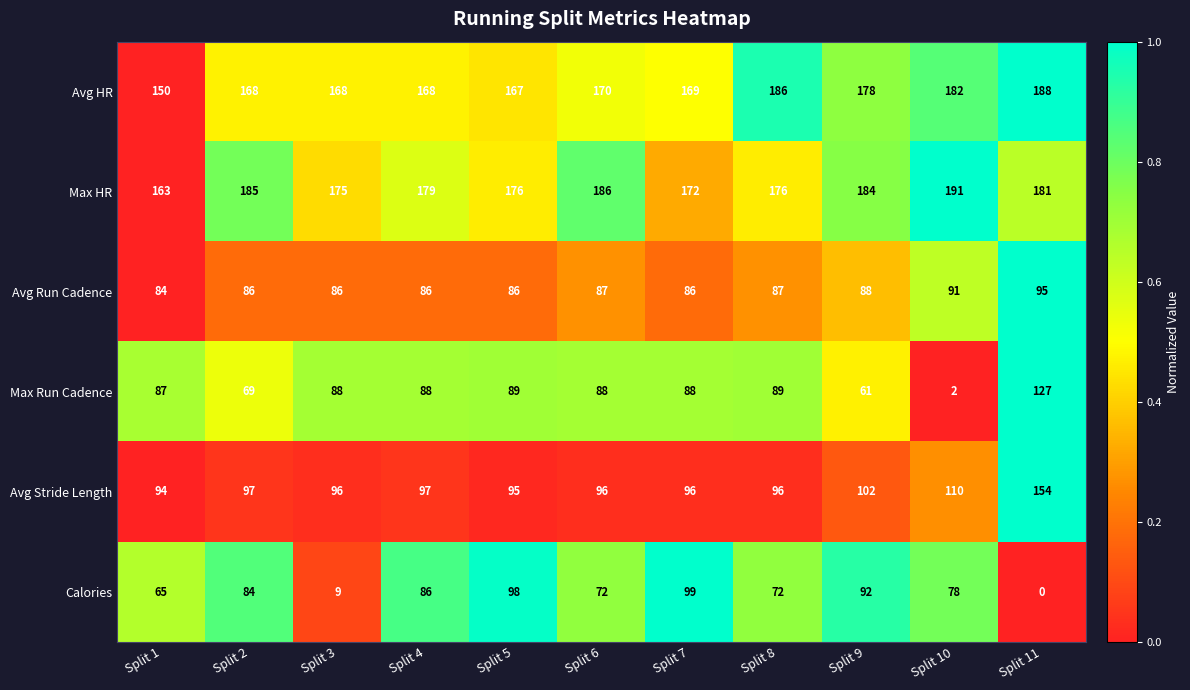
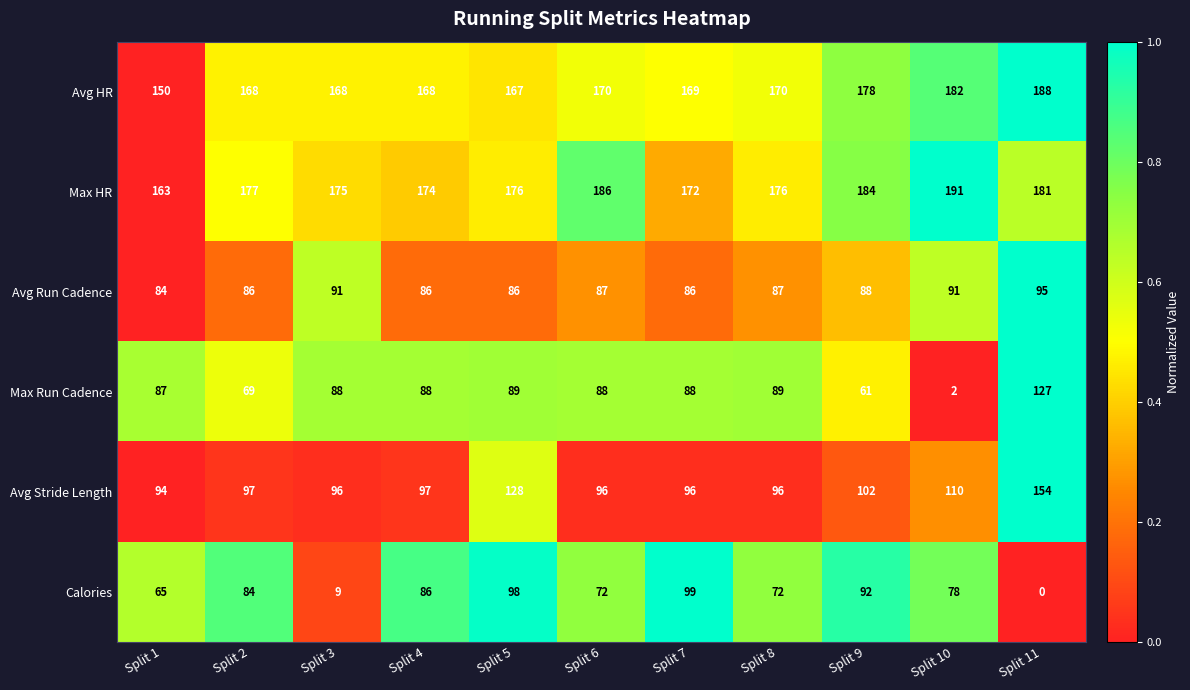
  {
    "Avg HR": {
      "Split 1": 150,
      "Split 2": 168,
      "Split 3": 168,
      "Split 4": 168,
      "Split 5": 167,
      "Split 6": 170,
      "Split 7": 169,
-     "Split 8": 186,
+     "Split 8": 170,
      "Split 9": 178,
      "Split 10": 182,
      "Split 11": 188
    },
    "Max HR": {
      "Split 1": 163,
-     "Split 2": 185,
+     "Split 2": 177,
      "Split 3": 175,
-     "Split 4": 179,
+     "Split 4": 174,
      "Split 5": 176,
      "Split 6": 186,
      "Split 7": 172,
      "Split 8": 176,
      "Split 9": 184,
      "Split 10": 191,
      "Split 11": 181
    },
    "Avg Run Cadence": {
      "Split 1": 84,
      "Split 2": 86,
-     "Split 3": 86,
+     "Split 3": 91,
      "Split 4": 86,
      "Split 5": 86,
      "Split 6": 87,
      "Split 7": 86,
      "Split 8": 87,
      "Split 9": 88,
      "Split 10": 91,
      "Split 11": 95
    },
    "Max Run Cadence": {
      "Split 1": 87,
      "Split 2": 69,
      "Split 3": 88,
      "Split 4": 88,
      "Split 5": 89,
      "Split 6": 88,
      "Split 7": 88,
      "Split 8": 89,
      "Split 9": 61,
      "Split 10": 2,
      "Split 11": 127
    },
    "Avg Stride Length": {
      "Split 1": 94,
      "Split 2": 97,
      "Split 3": 96,
      "Split 4": 97,
-     "Split 5": 95,
+     "Split 5": 128,
      "Split 6": 96,
      "Split 7": 96,
      "Split 8": 96,
      "Split 9": 102,
      "Split 10": 110,
      "Split 11": 154
    },
    "Calories": {
      "Split 1": 65,
      "Split 2": 84,
      "Split 3": 9,
      "Split 4": 86,
      "Split 5": 98,
      "Split 6": 72,
      "Split 7": 99,
      "Split 8": 72,
      "Split 9": 92,
      "Split 10": 78,
      "Split 11": 0
    }
  }
